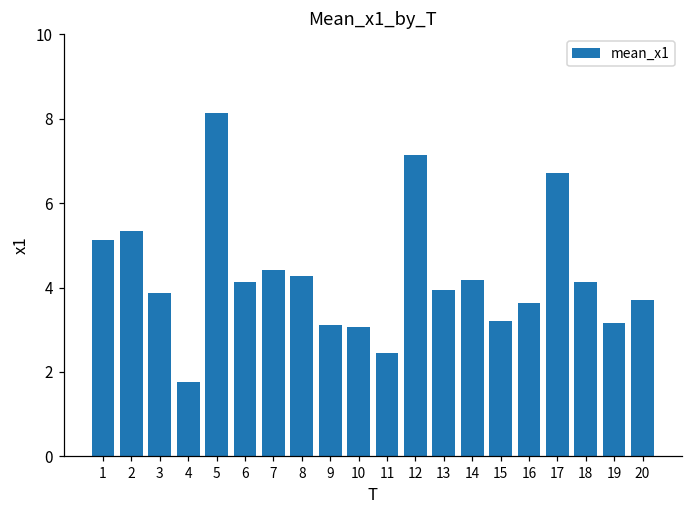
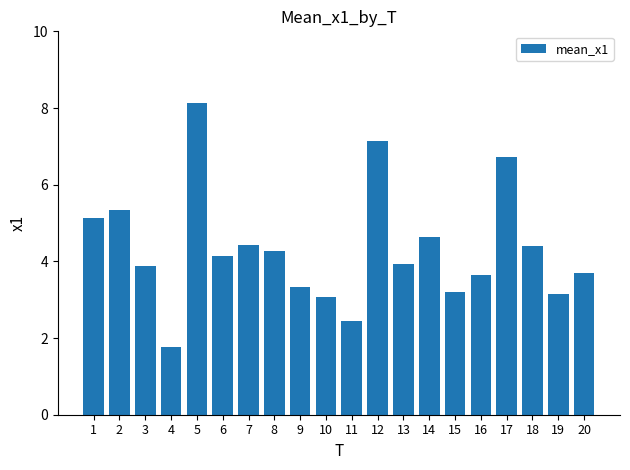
  {
    "1": 5.1,
    "2": 5.4,
    "3": 3.9,
    "4": 1.8,
    "5": 8.1,
    "6": 4.1,
    "7": 4.4,
    "8": 4.3,
-   "9": 3.1,
+   "9": 3.3,
    "10": 3.1,
    "11": 2.4,
    "12": 7.1,
    "13": 3.9,
-   "14": 4.2,
+   "14": 4.6,
    "15": 3.2,
    "16": 3.6,
    "17": 6.7,
-   "18": 4.1,
+   "18": 4.4,
    "19": 3.2,
    "20": 3.7
  }
